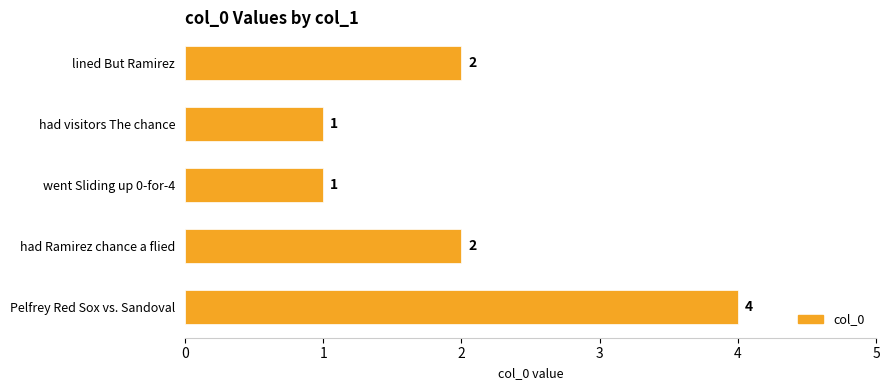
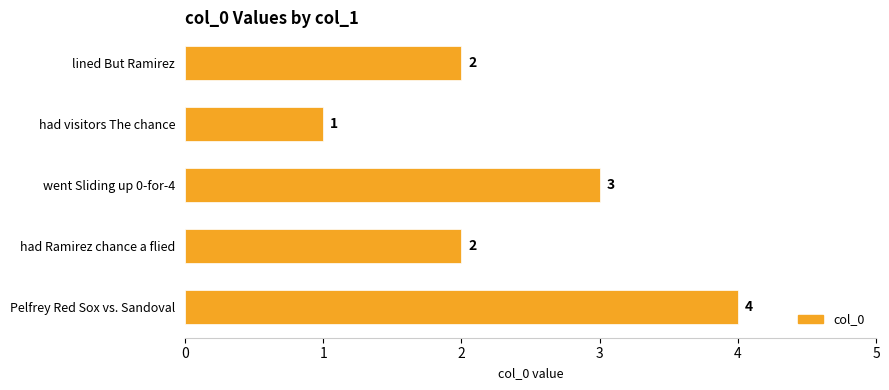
  {
    "lined But Ramirez": 2,
    "had visitors The chance": 1,
-   "went Sliding up 0-for-4": 1,
+   "went Sliding up 0-for-4": 3,
    "had Ramirez chance a flied": 2,
    "Pelfrey Red Sox vs. Sandoval": 4
  }
